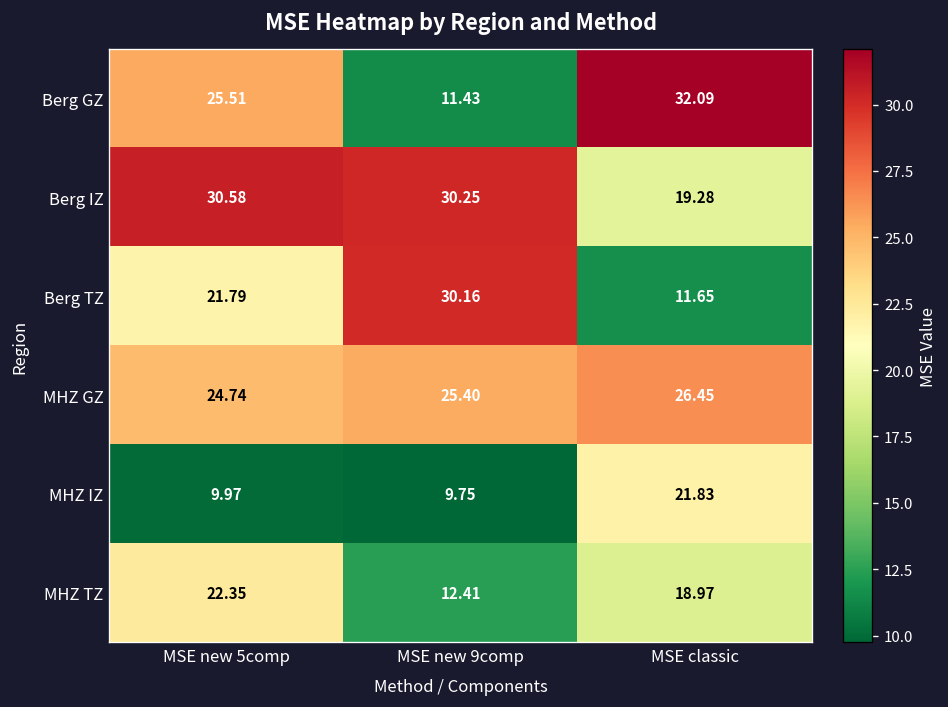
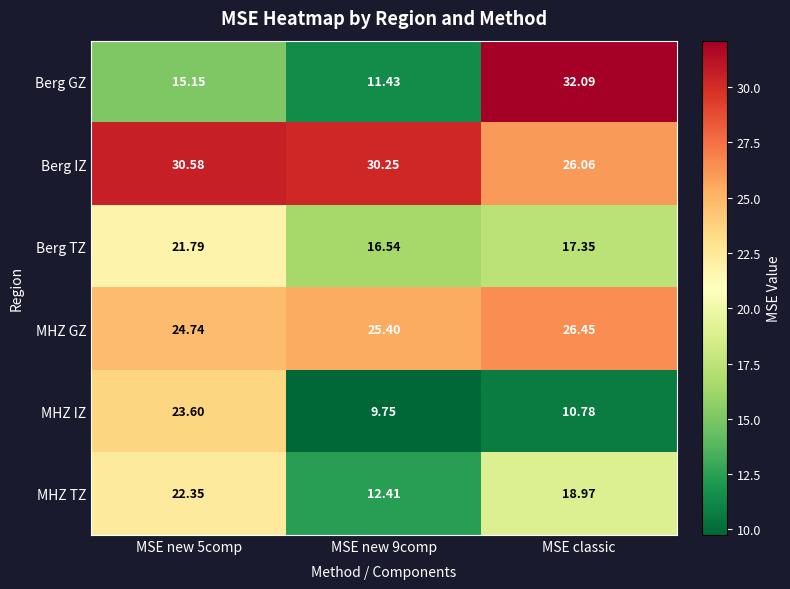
  {
    "Berg GZ": {
-     "MSE new 5comp": 25.51,
+     "MSE new 5comp": 15.15,
      "MSE new 9comp": 11.43,
      "MSE classic": 32.09
    },
    "Berg IZ": {
      "MSE new 5comp": 30.58,
      "MSE new 9comp": 30.25,
-     "MSE classic": 19.28
+     "MSE classic": 26.06
    },
    "Berg TZ": {
      "MSE new 5comp": 21.79,
-     "MSE new 9comp": 30.16,
-     "MSE classic": 11.65
+     "MSE new 9comp": 16.54,
+     "MSE classic": 17.35
    },
    "MHZ GZ": {
      "MSE new 5comp": 24.74,
      "MSE new 9comp": 25.40,
      "MSE classic": 26.45
    },
    "MHZ IZ": {
-     "MSE new 5comp": 9.97,
+     "MSE new 5comp": 23.60,
      "MSE new 9comp": 9.75,
-     "MSE classic": 21.83
+     "MSE classic": 10.78
    },
    "MHZ TZ": {
      "MSE new 5comp": 22.35,
      "MSE new 9comp": 12.41,
      "MSE classic": 18.97
    }
  }
